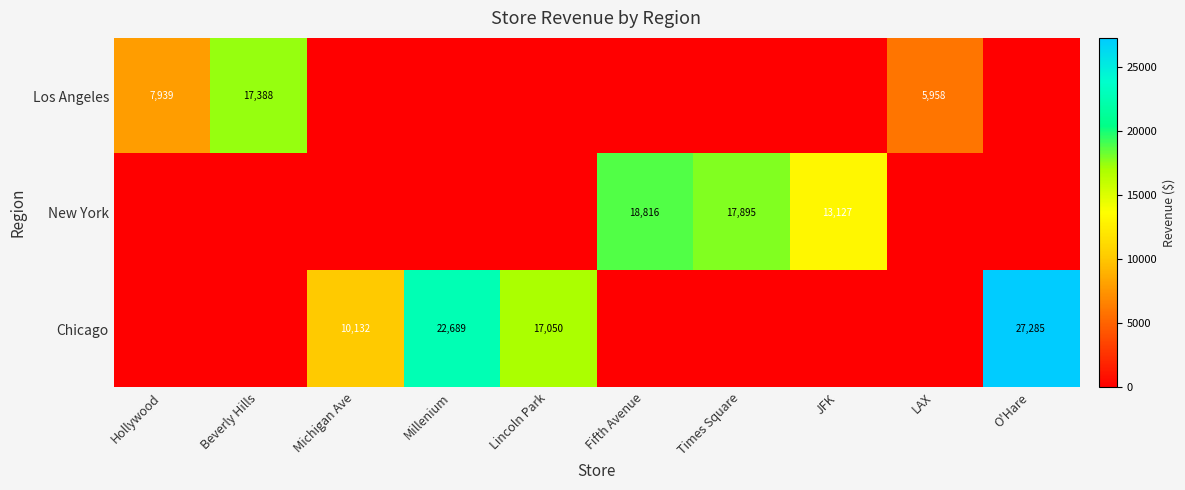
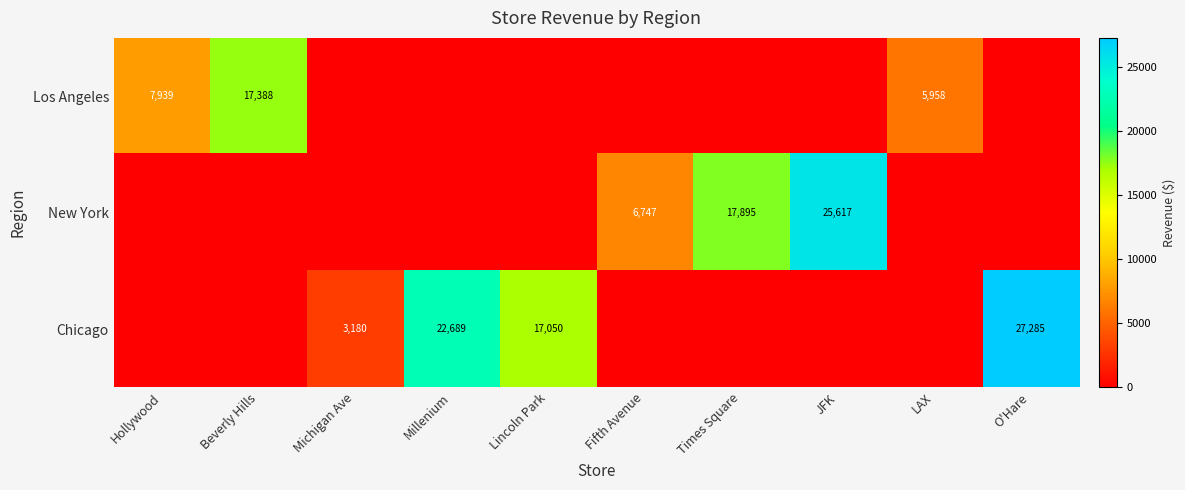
  {
    "Los Angeles": {
      "Hollywood": "7,939",
      "Beverly Hills": "17,388",
      "LAX": "5,958"
    },
    "New York": {
-     "Fifth Avenue": "18,816",
+     "Fifth Avenue": "6,747",
      "Times Square": "17,895",
-     "JFK": "13,127"
+     "JFK": "25,617"
    },
    "Chicago": {
-     "Michigan Ave": "10,132",
+     "Michigan Ave": "3,180",
      "Millenium": "22,689",
      "Lincoln Park": "17,050",
      "O'Hare": "27,285"
    }
  }
